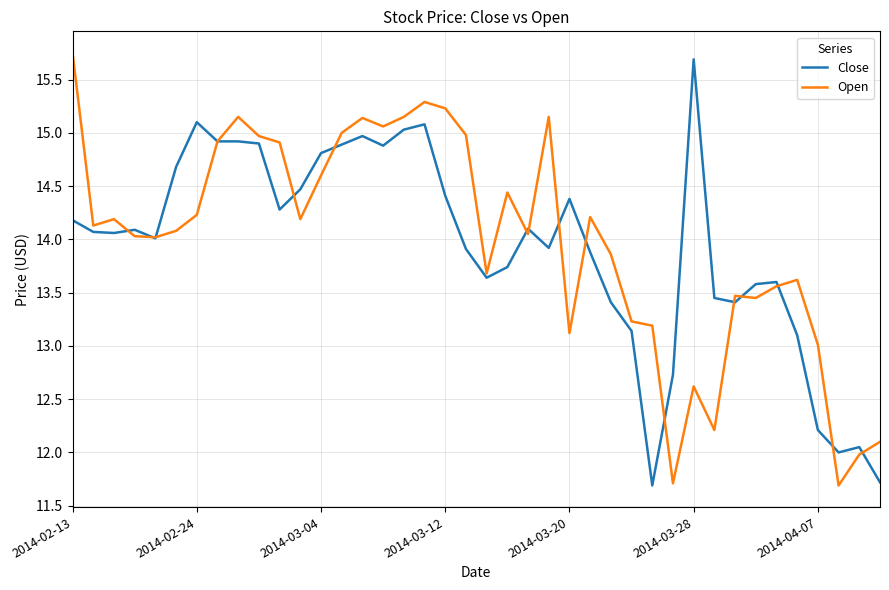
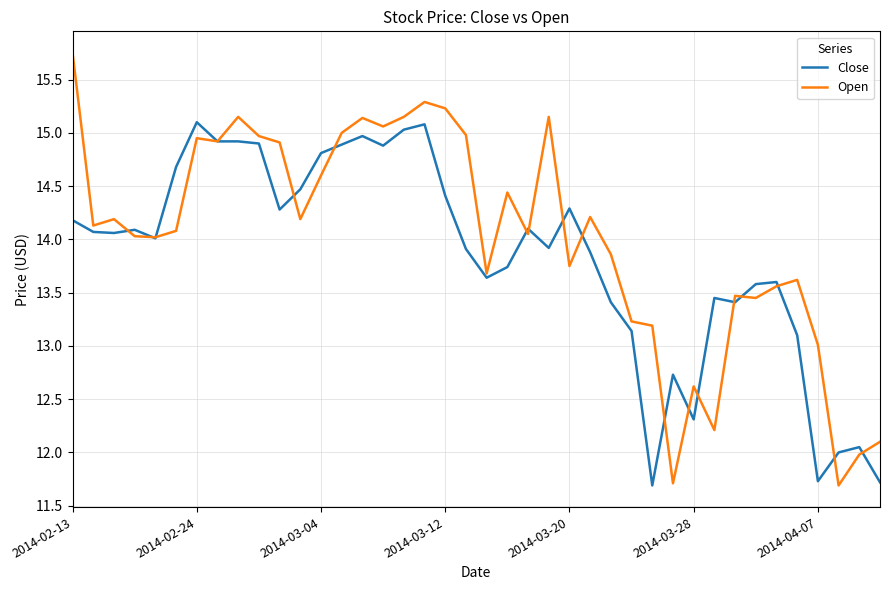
  {
    "Close": {
      "2014-02-13": 14.18,
      "2014-02-24": 15.10,
      "2014-03-04": 14.81,
      "2014-03-12": 14.41,
-     "2014-03-20": 14.38,
-     "2014-03-28": 15.69,
-     "2014-04-07": 12.21
+     "2014-03-20": 14.29,
+     "2014-03-28": 12.31,
+     "2014-04-07": 11.73
    },
    "Open": {
      "2014-02-13": 15.75,
-     "2014-02-24": 14.23,
+     "2014-02-24": 14.95,
      "2014-03-04": 14.60,
      "2014-03-12": 15.23,
-     "2014-03-20": 13.12,
+     "2014-03-20": 13.75,
      "2014-03-28": 12.62,
      "2014-04-07": 13.01
    }
  }
